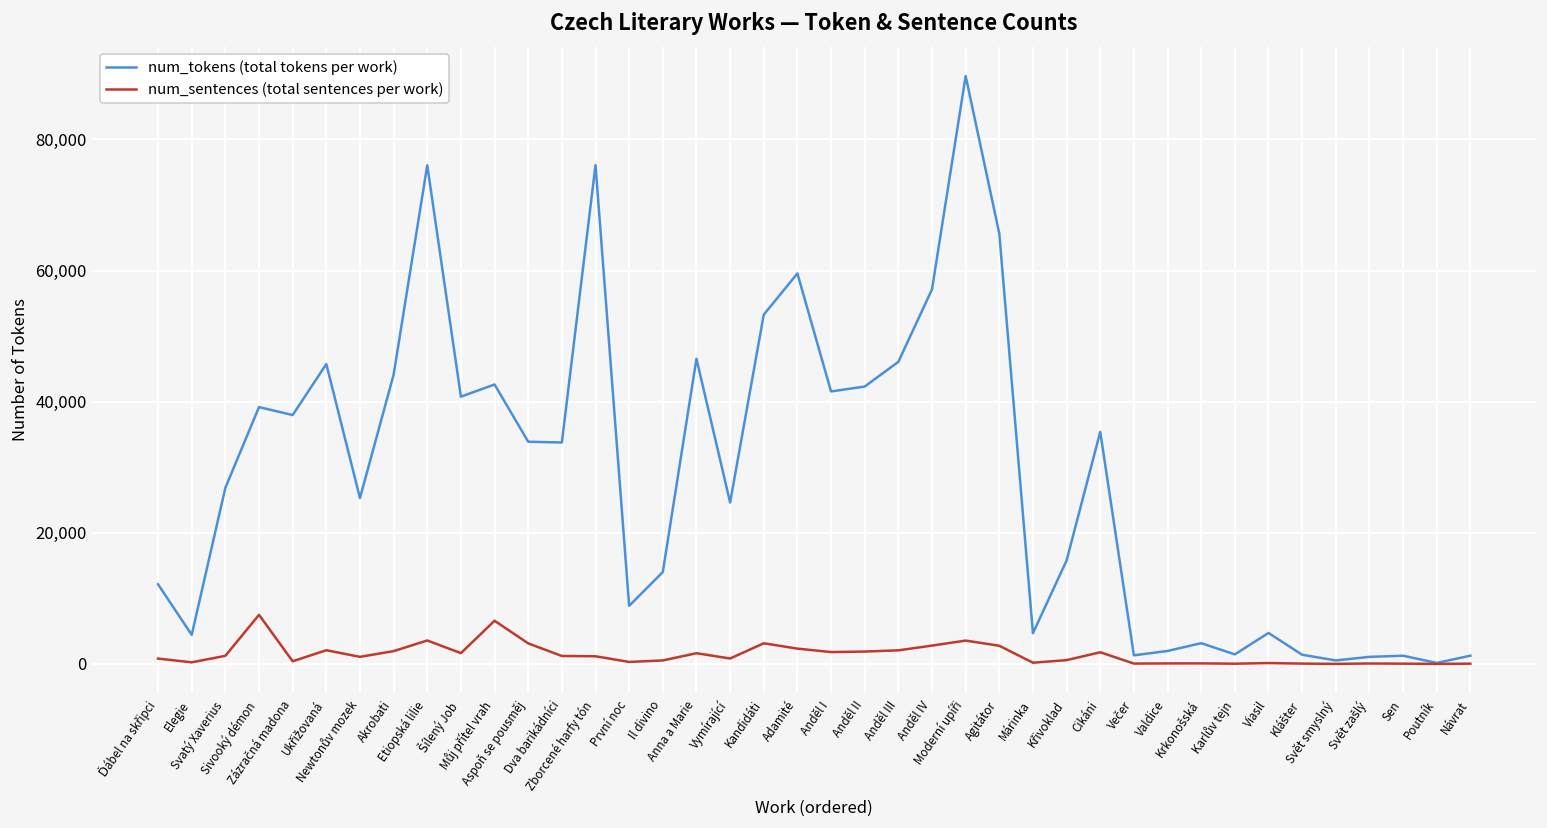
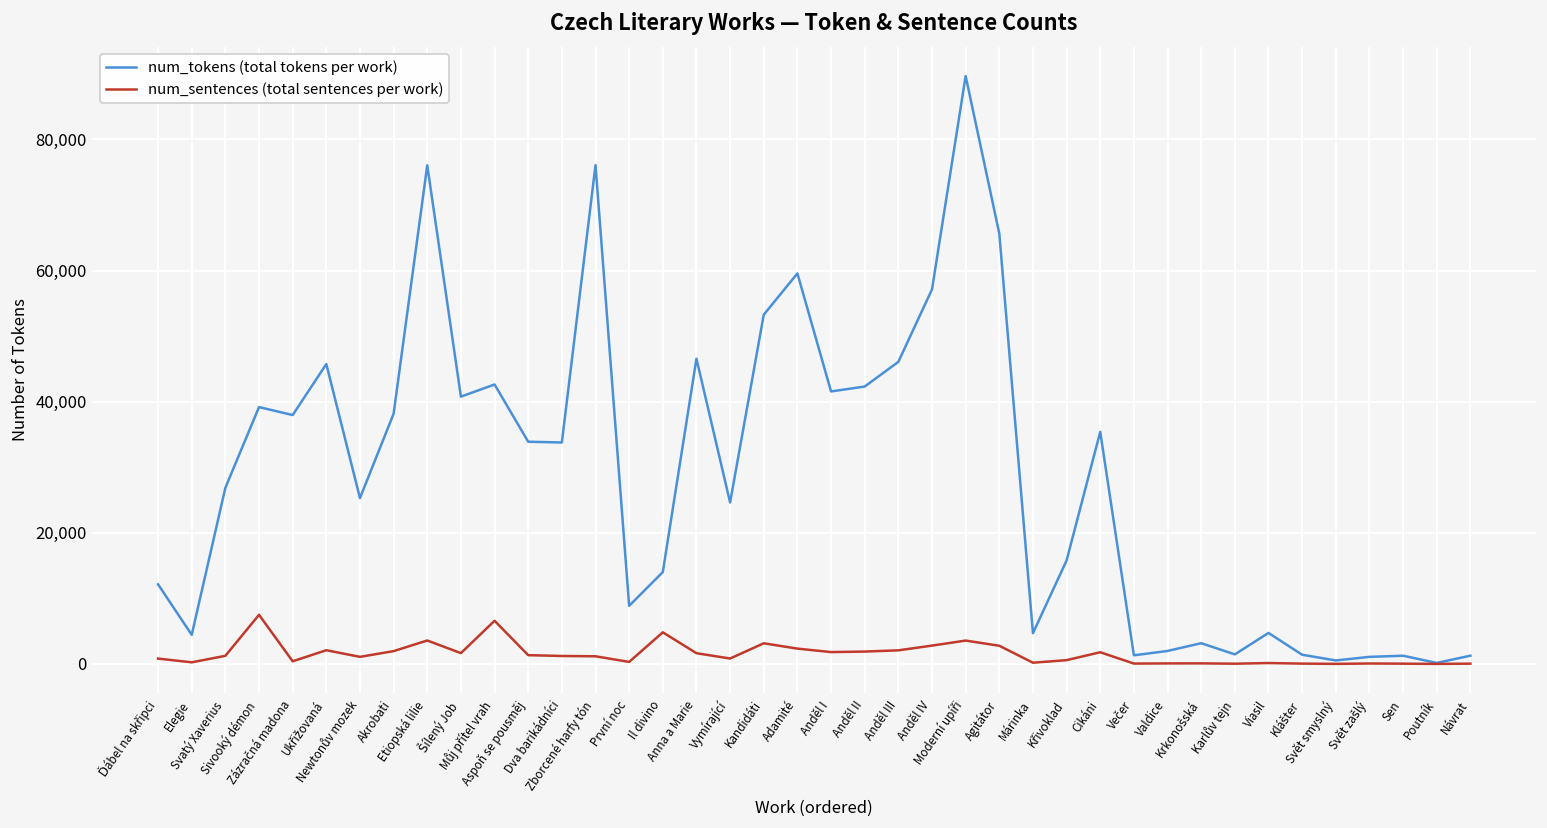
  {
    "num_tokens (total tokens per work)": {
      "Ďábel na skřipci": "12,000",
      "Elegie": "4,000",
      "Svatý Xaverius": "27,000",
      "Sivooký démon": "39,000",
      "Zázračná madona": "38,000",
      "Ukřižovaná": "46,000",
      "Newtonův mozek": "25,000",
-     "Akrobati": "44,000",
+     "Akrobati": "38,000",
      "Etiopská lilie": "76,000",
      "Šílený Job": "41,000",
      "Můj přítel vrah": "43,000",
      "Aspoň se pousměj": "34,000",
      "Dva barikádníci": "34,000",
      "Zborcené harfy tón": "76,000",
      "První noc": "9,000",
      "Il divino": "14,000",
      "Anna a Marie": "47,000",
      "Vymírající": "25,000",
      "Kandidáti": "53,000",
      "Adamité": "60,000",
      "Anděl I": "42,000",
      "Anděl II": "42,000",
      "Anděl III": "46,000",
      "Anděl IV": "57,000",
      "Moderní upíři": "90,000",
      "Agitátor": "66,000",
      "Márinka": "5,000",
      "Křivoklad": "16,000",
      "Cikáni": "35,000",
      "Večer": "1,000",
      "Valdice": "2,000",
      "Krkonošská": "3,000",
      "Karlův tejn": "1,000",
      "Viasil": "5,000",
      "Klášter": "1,000",
      "Svět smyslný": "1,000",
      "Svět zašlý": "1,000",
      "Sen": "1,000",
      "Návrat": "1,000"
    },
    "num_sentences (total sentences per work)": {
      "Ďábel na skřipci": "1,000",
      "Elegie": "0",
      "Svatý Xaverius": "1,000",
      "Sivooký démon": "7,000",
      "Zázračná madona": "0",
      "Ukřižovaná": "2,000",
      "Newtonův mozek": "1,000",
      "Akrobati": "2,000",
      "Etiopská lilie": "4,000",
      "Šílený Job": "2,000",
      "Můj přítel vrah": "7,000",
-     "Aspoň se pousměj": "3,000",
+     "Aspoň se pousměj": "1,000",
      "Dva barikádníci": "1,000",
      "Zborcené harfy tón": "1,000",
      "První noc": "0",
-     "Il divino": "1,000",
+     "Il divino": "5,000",
      "Anna a Marie": "2,000",
      "Vymírající": "1,000",
      "Kandidáti": "3,000",
      "Adamité": "2,000",
      "Anděl I": "2,000",
      "Anděl II": "2,000",
      "Anděl III": "2,000",
      "Anděl IV": "3,000",
      "Moderní upíři": "4,000",
      "Agitátor": "3,000",
      "Márinka": "0",
      "Křivoklad": "1,000",
      "Cikáni": "2,000",
      "Večer": "0",
      "Valdice": "0",
      "Krkonošská": "0",
      "Karlův tejn": "0",
      "Viasil": "0",
      "Klášter": "0",
      "Svět smyslný": "0",
      "Svět zašlý": "0",
      "Sen": "0",
      "Návrat": "0"
    }
  }
